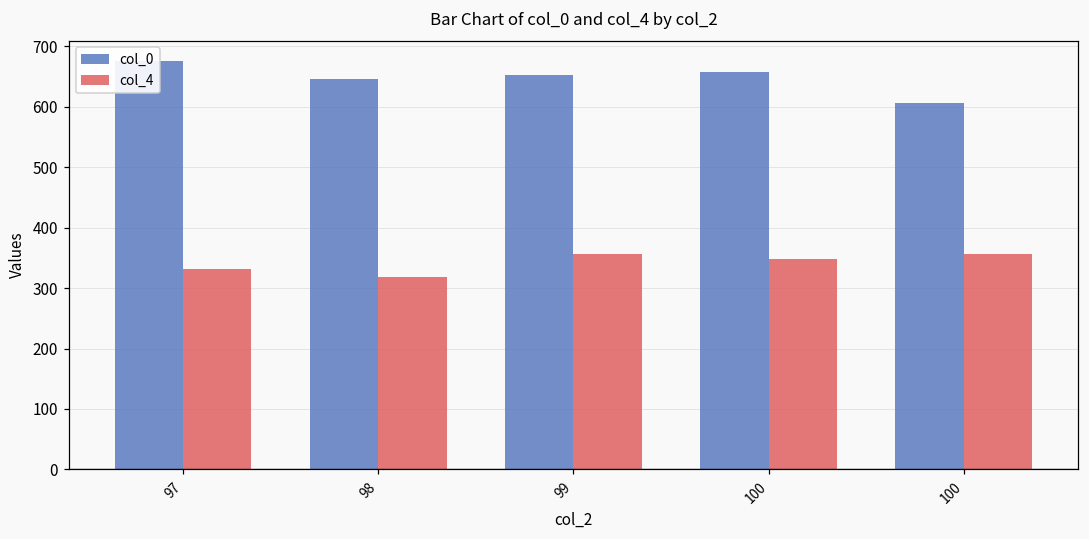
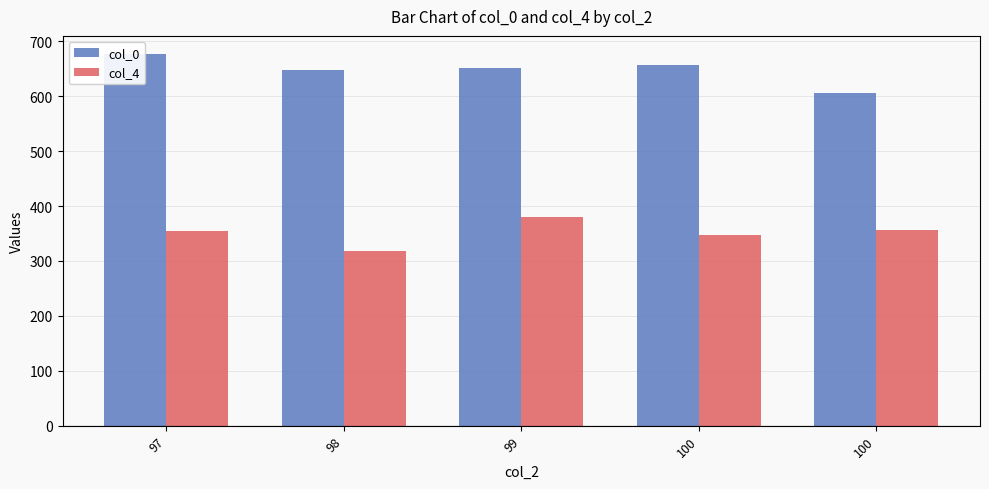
  {
    "col_0": {
      "98": 650,
      "99": 650
    },
    "col_4": {
-     "97": 330,
+     "97": 360,
      "98": 320,
-     "99": 360
+     "99": 380
    }
  }
